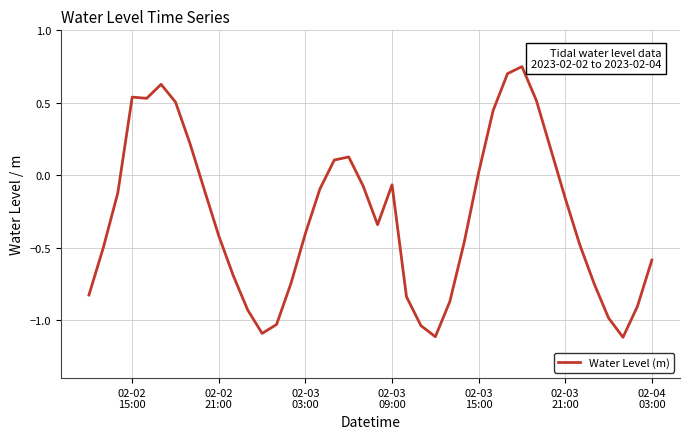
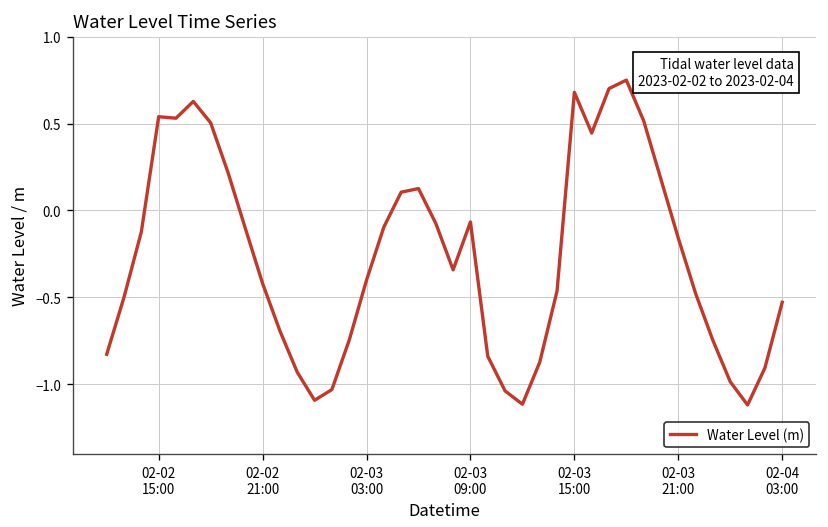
  {
    "02-02 15:00": 0.54,
    "02-02 21:00": -0.42,
    "02-03 03:00": -0.40,
    "02-03 09:00": -0.07,
-   "02-03 15:00": 0.02,
+   "02-03 15:00": 0.68,
    "02-03 21:00": -0.16,
-   "02-04 03:00": -0.59
+   "02-04 03:00": -0.53
  }
